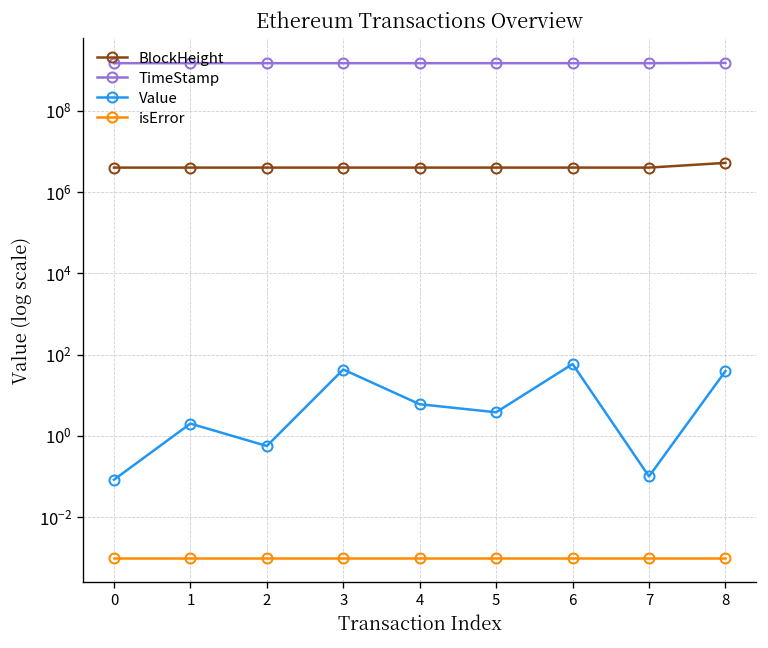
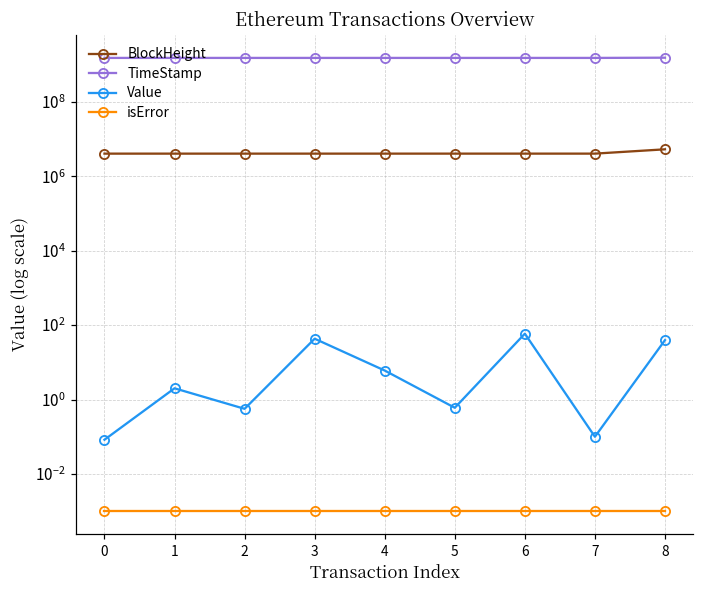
  {
    "BlockHeight": {
      "0": 4000000,
      "1": 4000000,
      "2": 4000000,
      "3": 4000000,
      "4": 4000000,
      "5": 4000000,
      "6": 4000000,
      "7": 4000000,
      "8": 5000000
    },
    "TimeStamp": {
      "0": 2000000000,
      "1": 2000000000,
      "2": 2000000000,
      "3": 2000000000,
      "4": 2000000000,
      "5": 2000000000,
      "6": 2000000000,
      "7": 2000000000,
      "8": 2000000000
    },
    "Value": {
      "0": 0.08,
      "1": 2,
      "2": 0.6,
      "3": 40,
      "4": 6,
-     "5": 4,
+     "5": 0.6,
      "6": 60,
      "7": 0.1,
      "8": 40
    },
    "isError": {
      "0": 0.0010,
      "1": 0.0010,
      "2": 0.0010,
      "3": 0.0010,
      "4": 0.0010,
      "5": 0.0010,
      "6": 0.0010,
      "7": 0.0010,
      "8": 0.0010
    }
  }
